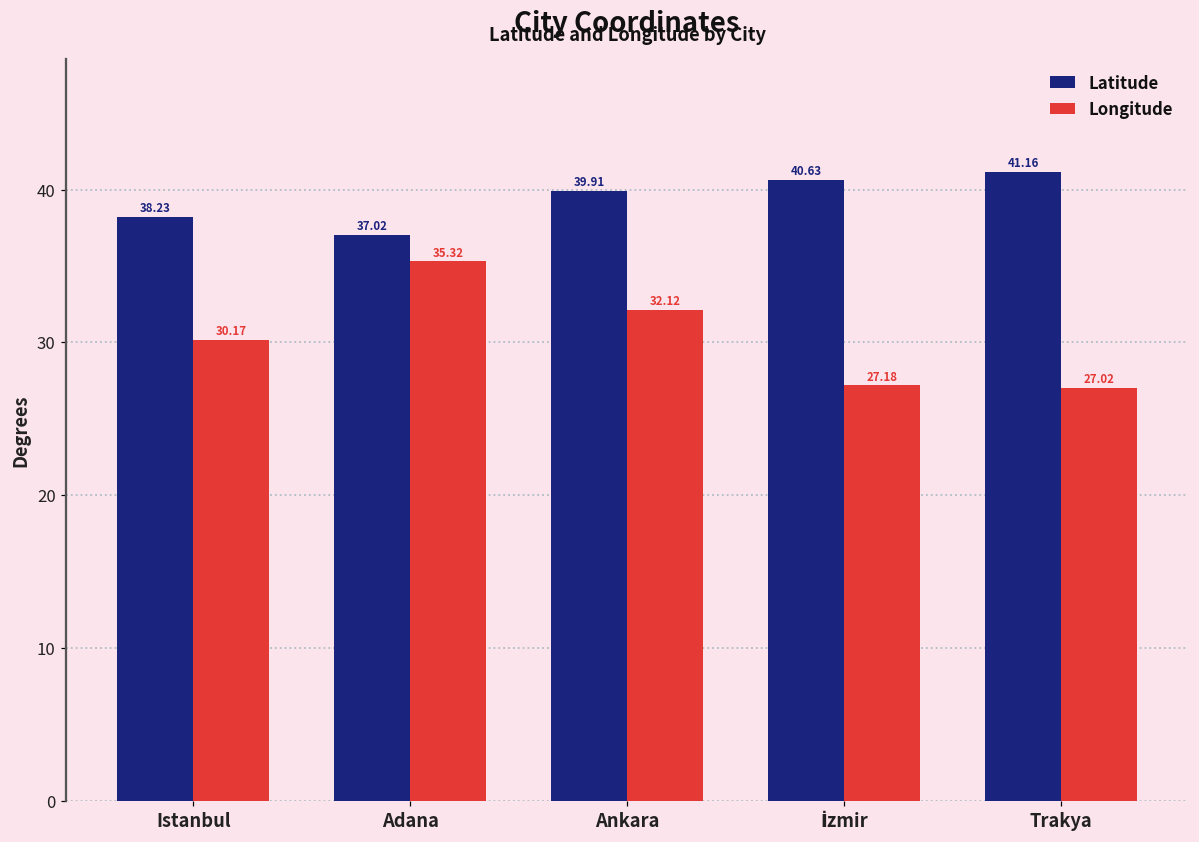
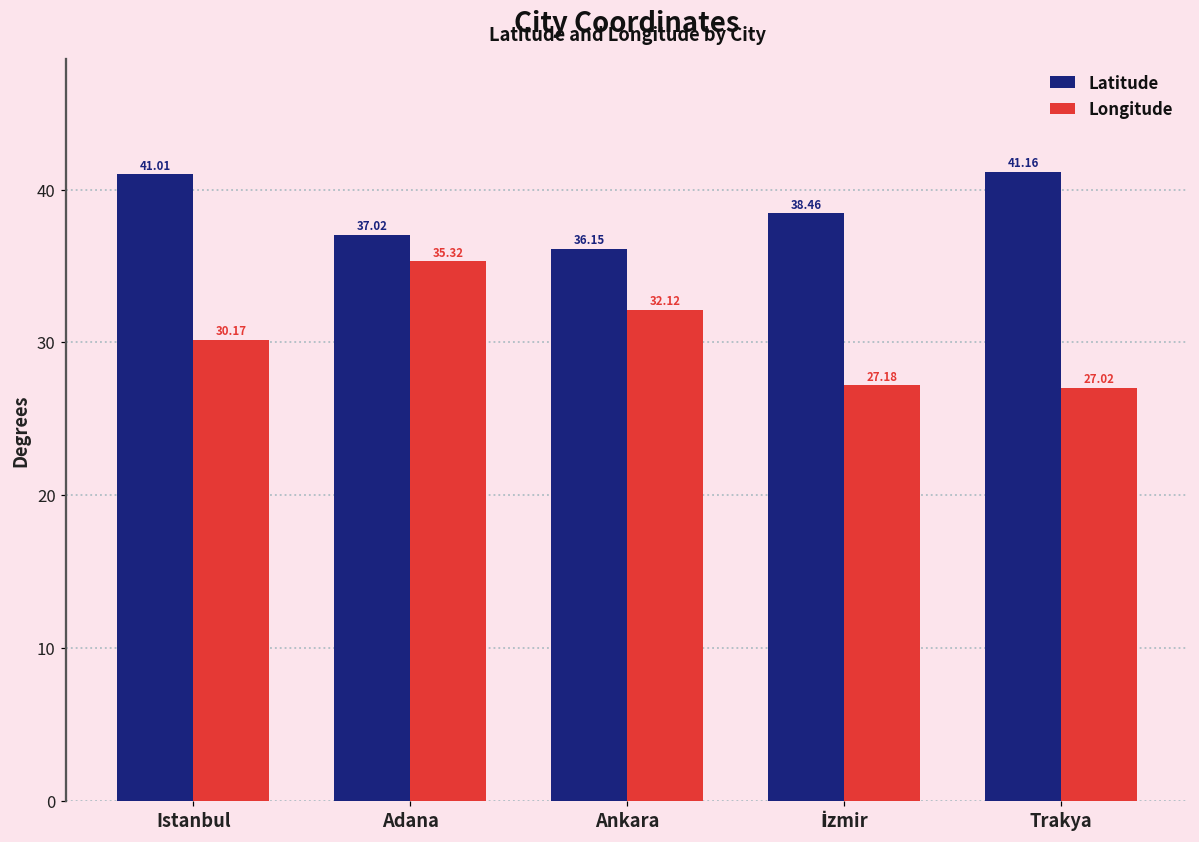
  {
    "Latitude": {
-     "Istanbul": 38.23,
+     "Istanbul": 41.01,
      "Adana": 37.02,
-     "Ankara": 39.91,
-     "İzmir": 40.63,
+     "Ankara": 36.15,
+     "İzmir": 38.46,
      "Trakya": 41.16
    },
    "Longitude": {
      "Istanbul": 30.17,
      "Adana": 35.32,
      "Ankara": 32.12,
      "İzmir": 27.18,
      "Trakya": 27.02
    }
  }
